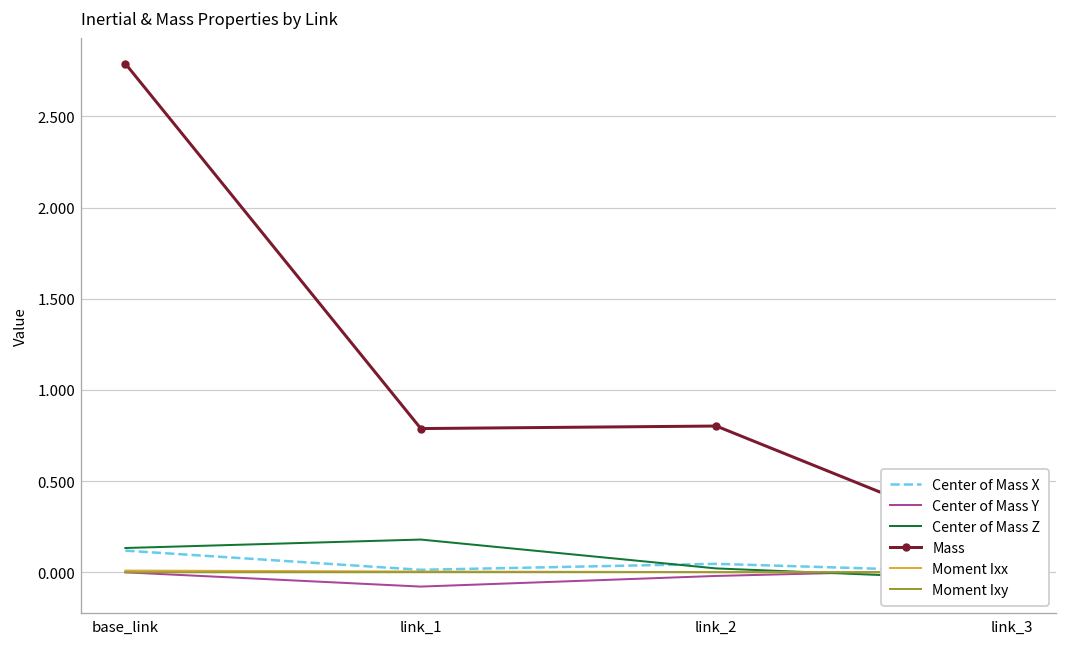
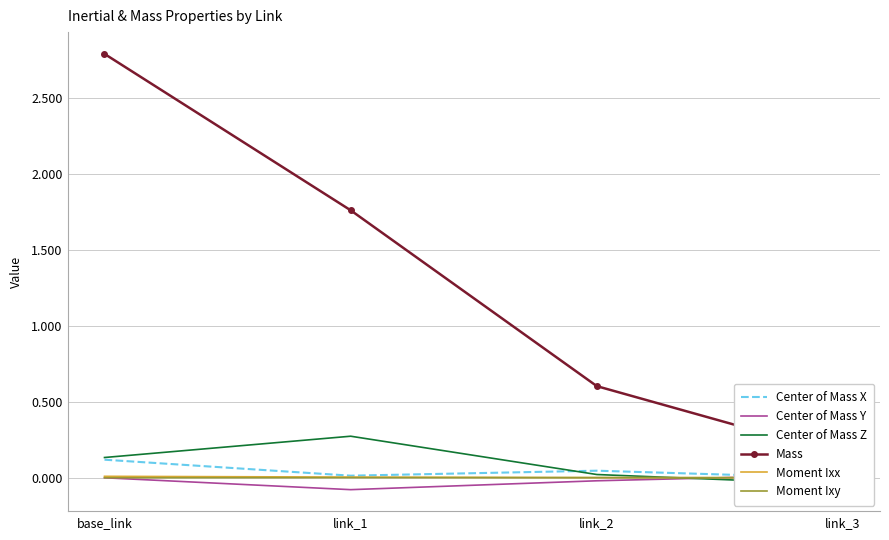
  {
    "Center of Mass X": {
      "link_2": 0.05
    },
    "Center of Mass Y": {
      "link_1": -0.08,
      "link_2": -0.02
    },
    "Center of Mass Z": {
-     "link_1": 0.18,
+     "link_1": 0.27,
      "link_2": 0.02
    },
    "Mass": {
      "base_link": 2.79,
-     "link_1": 0.79,
-     "link_2": 0.80
+     "link_1": 1.76,
+     "link_2": 0.60
    }
  }
